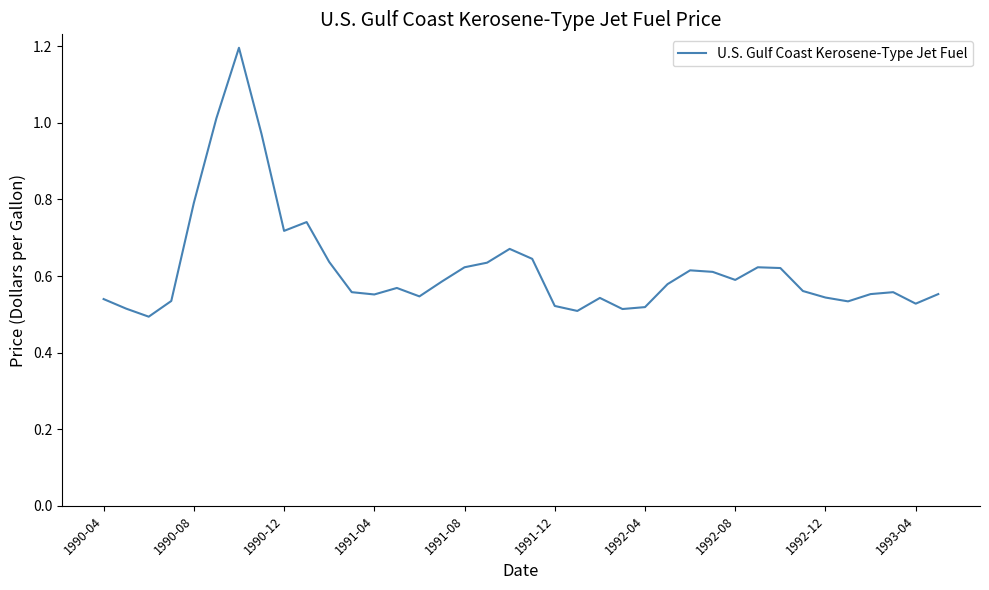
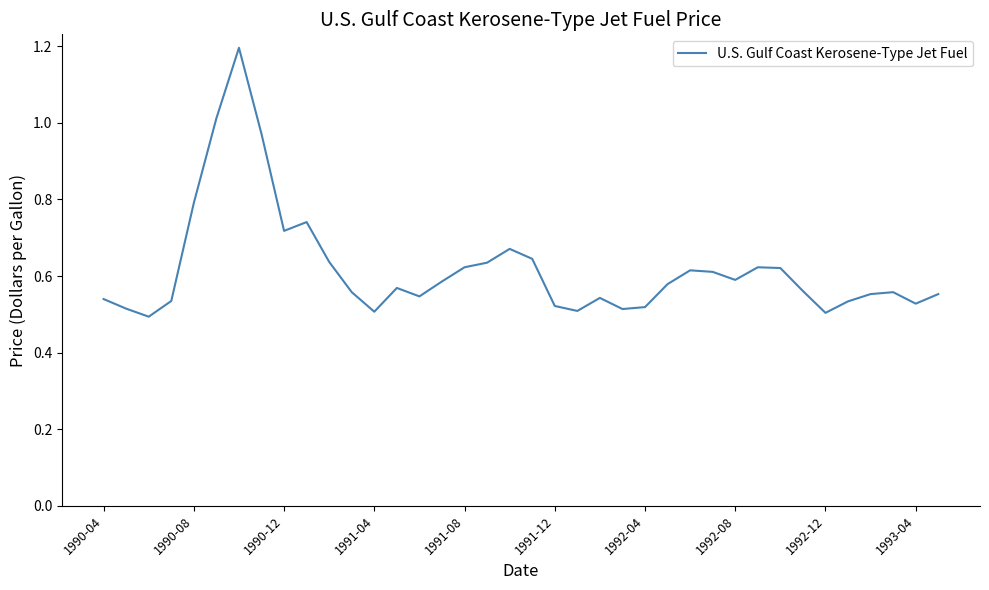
  {
    "1990-04": 0.54,
    "1990-08": 0.79,
    "1990-12": 0.72,
-   "1991-04": 0.55,
+   "1991-04": 0.51,
    "1991-08": 0.62,
    "1991-12": 0.52,
    "1992-04": 0.52,
    "1992-08": 0.59,
-   "1992-12": 0.54,
+   "1992-12": 0.50,
    "1993-04": 0.53
  }
